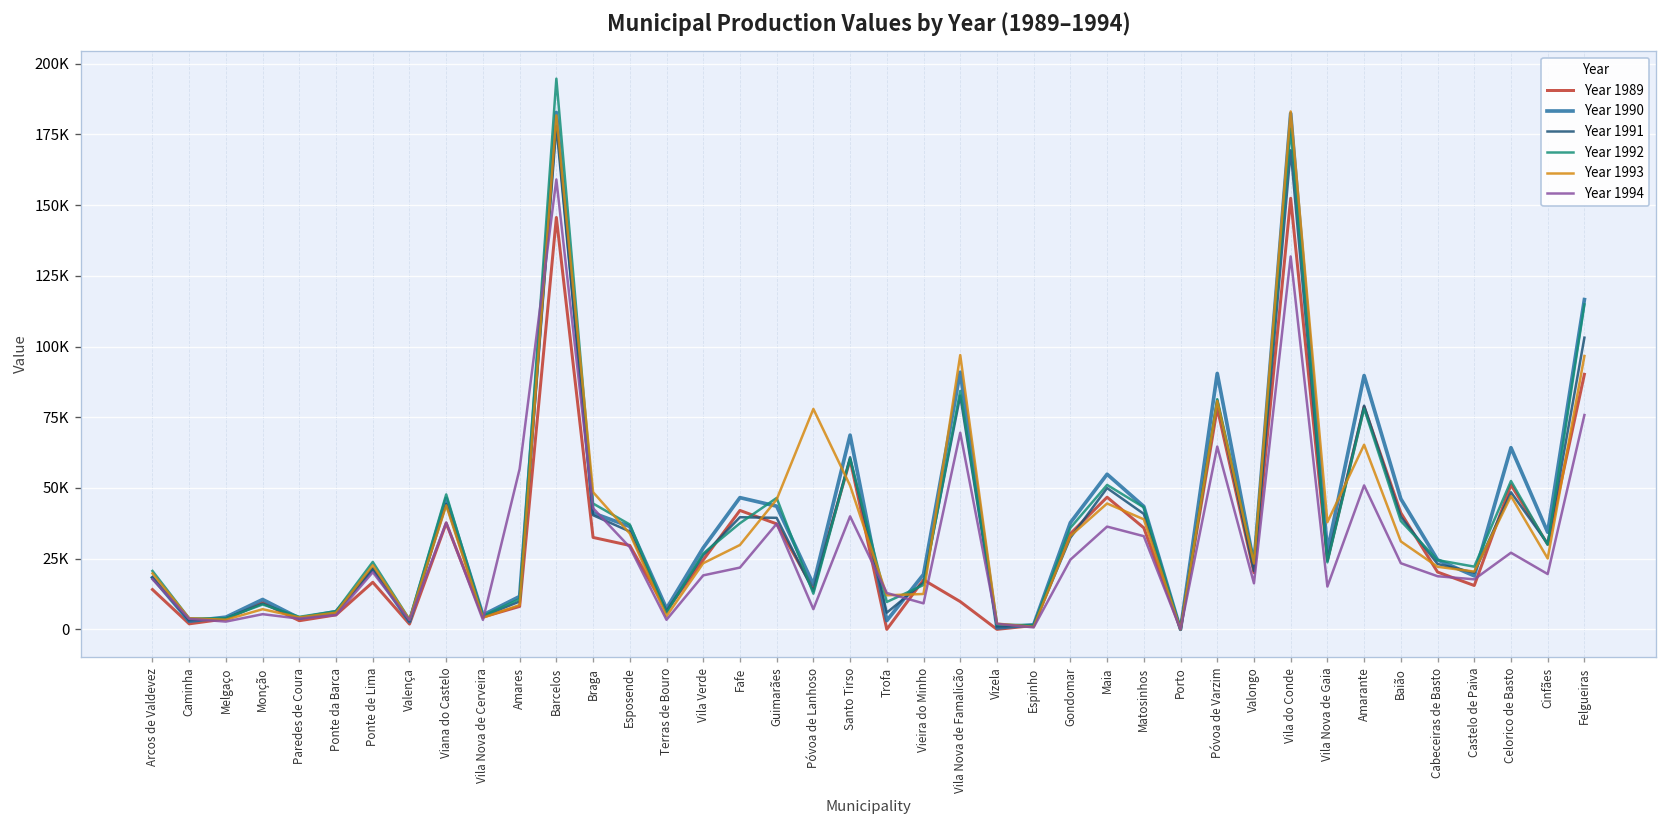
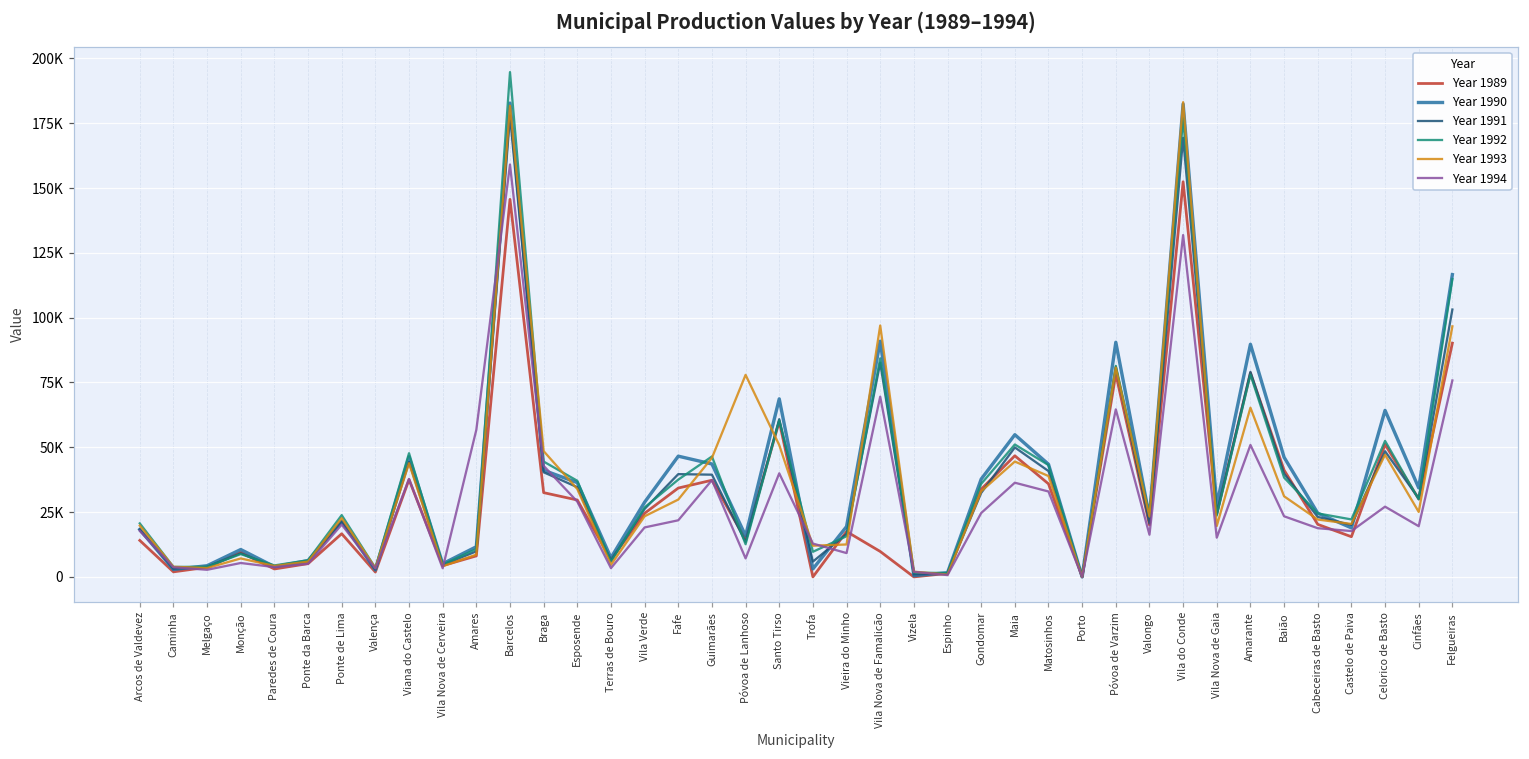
  {
    "Year 1989": {
      "Arcos de Valdevez": 14000,
      "Ponte de Lima": 17000,
      "Barcelos": 146000,
      "Braga": 33000,
      "Vila Verde": 25000,
-     "Fafe": 42000,
+     "Fafe": 34000,
      "Trofa": 0,
      "Vila Nova de Famalicão": 10000,
      "Maia": 47000,
      "Matosinhos": 36000,
      "Póvoa de Varzim": 78000,
      "Vila do Conde": 152000,
      "Baião": 41000,
      "Cabeceiras de Basto": 20000,
      "Castelo de Paiva": 16000,
      "Celorico de Basto": 51000,
      "Felgueiras": 90000
    },
    "Year 1993": {
      "Monção": 7000,
      "Ponte de Lima": 23000,
      "Braga": 49000,
      "Terras de Bouro": 5000,
      "Vila Verde": 23000,
      "Fafe": 30000,
      "Póvoa de Lanhoso": 78000,
      "Santo Tirso": 51000,
      "Vieira do Minho": 13000,
      "Vila Nova de Famalicão": 97000,
      "Maia": 45000,
      "Matosinhos": 39000,
-     "Vila Nova de Gaia": 38000,
+     "Vila Nova de Gaia": 20000,
      "Amarante": 65000,
      "Baião": 31000,
      "Celorico de Basto": 47000,
      "Cinfães": 25000,
      "Felgueiras": 97000
    },
    "Year 1994": {
      "Monção": 5000,
      "Ponte de Lima": 20000,
      "Amares": 57000,
      "Barcelos": 159000,
      "Braga": 43000,
      "Terras de Bouro": 3000,
      "Vila Verde": 19000,
      "Fafe": 22000,
      "Póvoa de Lanhoso": 7000,
      "Santo Tirso": 40000,
      "Vieira do Minho": 9000,
      "Vila Nova de Famalicão": 70000,
      "Gondomar": 25000,
      "Maia": 36000,
      "Matosinhos": 33000,
      "Póvoa de Varzim": 65000,
      "Valongo": 16000,
      "Vila do Conde": 132000,
      "Vila Nova de Gaia": 15000,
      "Amarante": 51000,
      "Baião": 23000,
      "Cabeceiras de Basto": 19000,
      "Castelo de Paiva": 18000,
      "Celorico de Basto": 27000,
      "Cinfães": 20000,
      "Felgueiras": 76000
    }
  }
